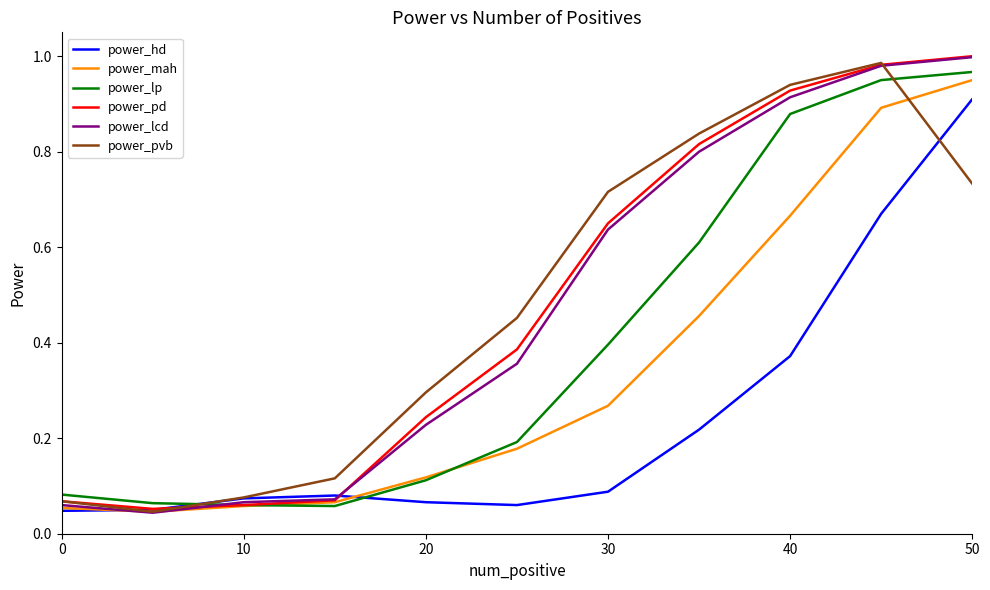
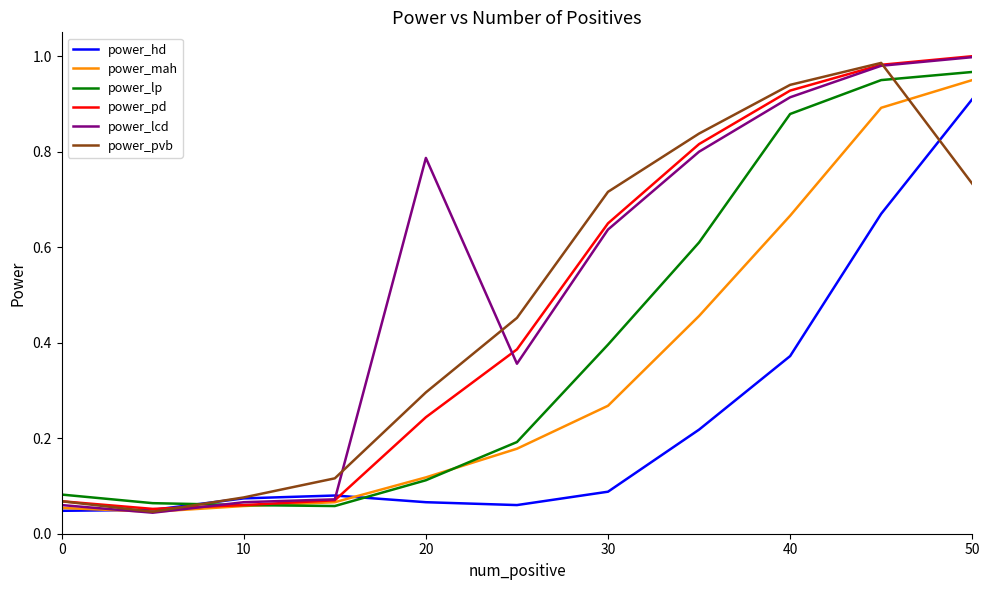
  {
    "power_hd": {
      "0": 0.05,
      "20": 0.07,
      "30": 0.09,
      "40": 0.37,
      "50": 0.91
    },
    "power_mah": {
      "0": 0.05,
      "20": 0.12,
      "30": 0.27,
      "40": 0.67,
      "50": 0.95
    },
    "power_lp": {
      "0": 0.08,
      "20": 0.11,
      "30": 0.40,
      "40": 0.88,
      "50": 0.97
    },
    "power_pd": {
      "20": 0.24,
      "30": 0.65,
      "40": 0.93
    },
    "power_lcd": {
      "0": 0.06,
      "10": 0.07,
-     "20": 0.23,
+     "20": 0.79,
      "30": 0.64,
      "40": 0.91
    },
    "power_pvb": {
      "20": 0.30,
      "30": 0.72,
      "40": 0.94,
      "50": 0.73
    }
  }
